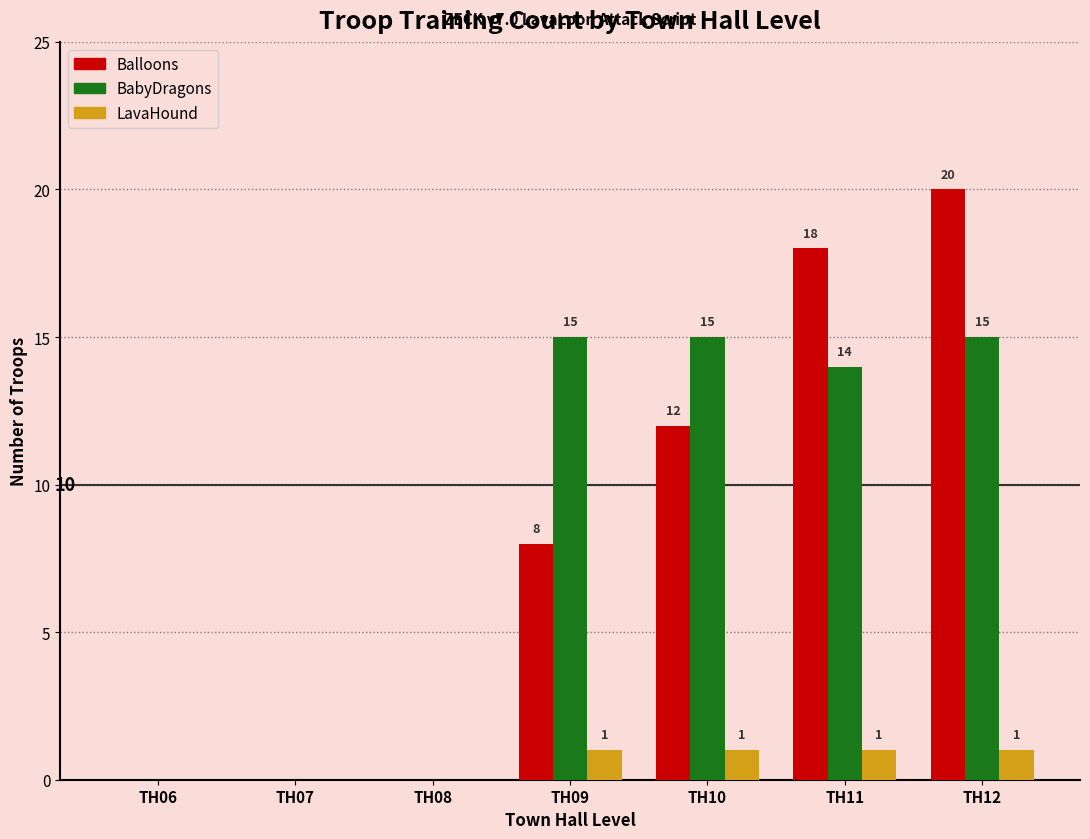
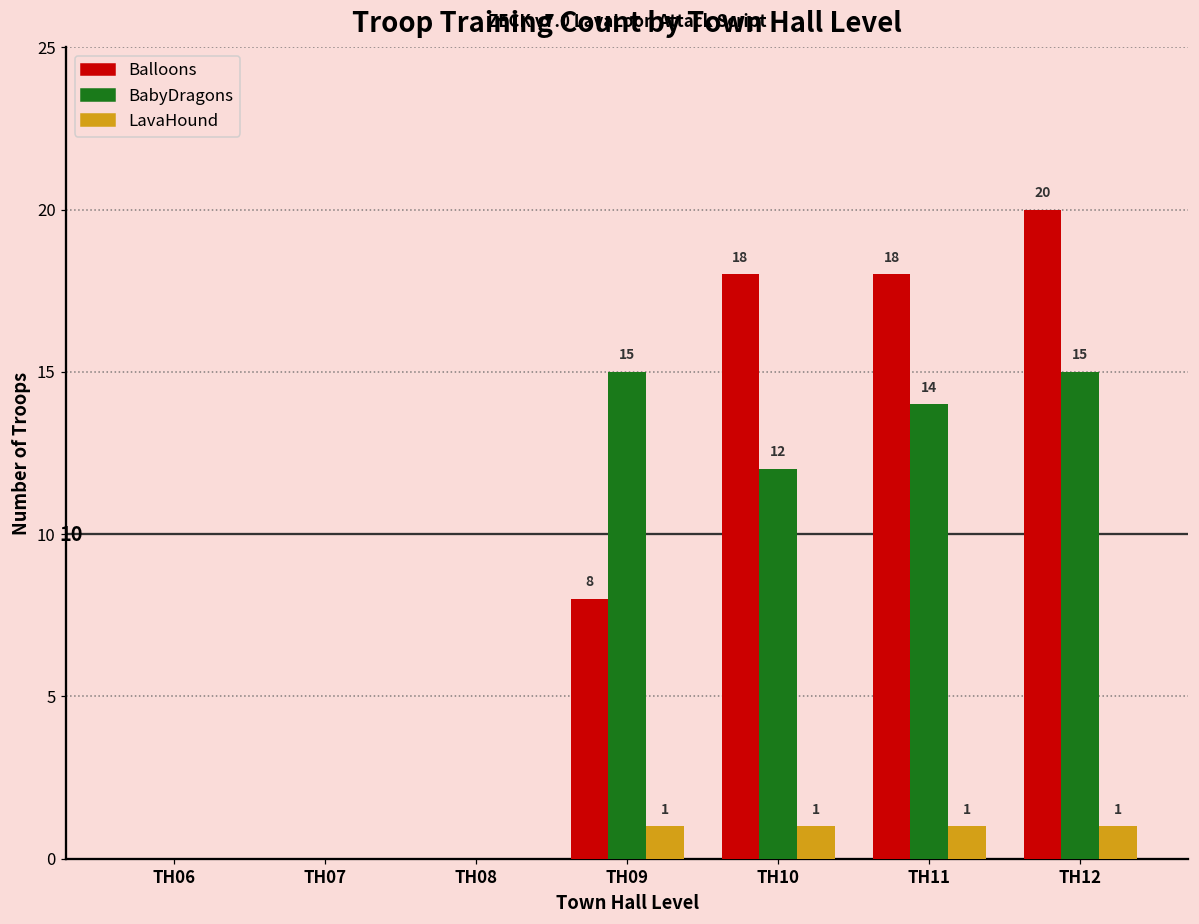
  {
    "Balloons": {
      "TH09": 8,
-     "TH10": 12,
+     "TH10": 18,
      "TH11": 18,
      "TH12": 20
    },
    "BabyDragons": {
      "TH09": 15,
-     "TH10": 15,
+     "TH10": 12,
      "TH11": 14,
      "TH12": 15
    },
    "LavaHound": {
      "TH09": 1,
      "TH10": 1,
      "TH11": 1,
      "TH12": 1
    }
  }
